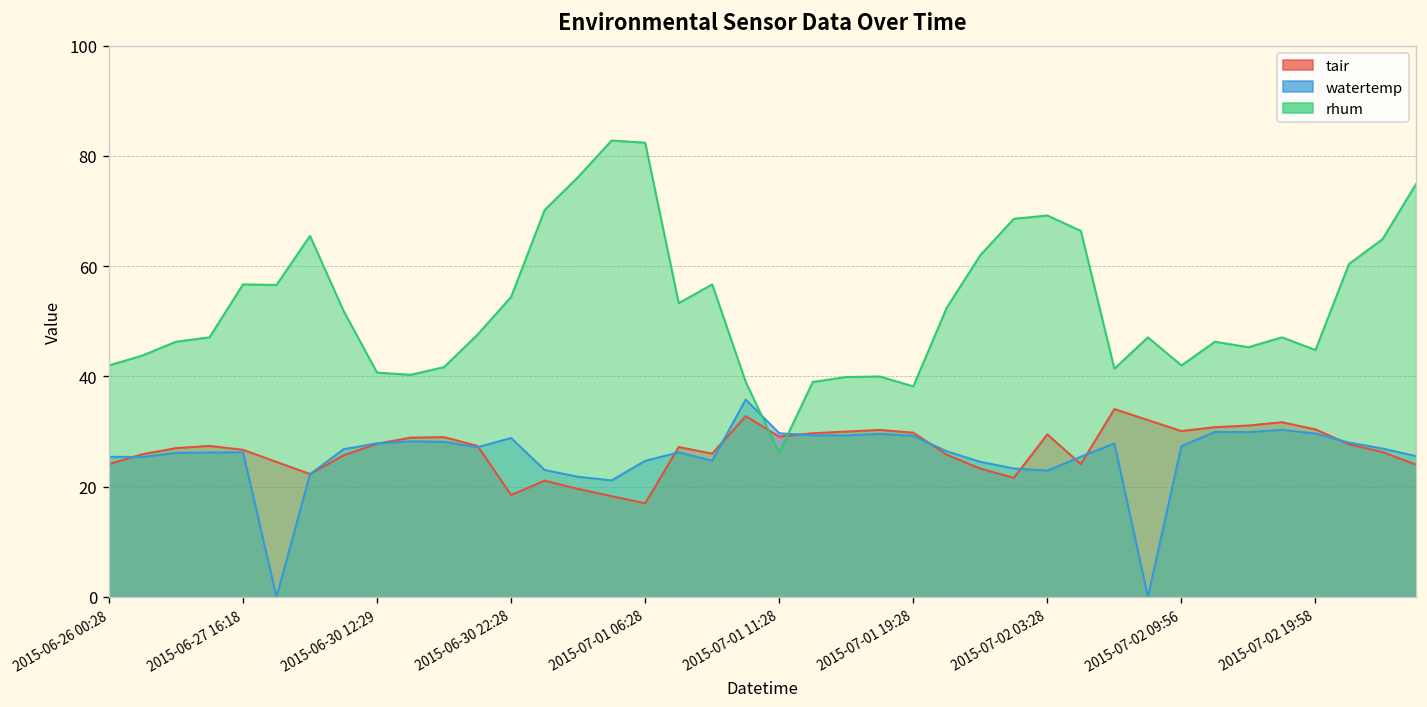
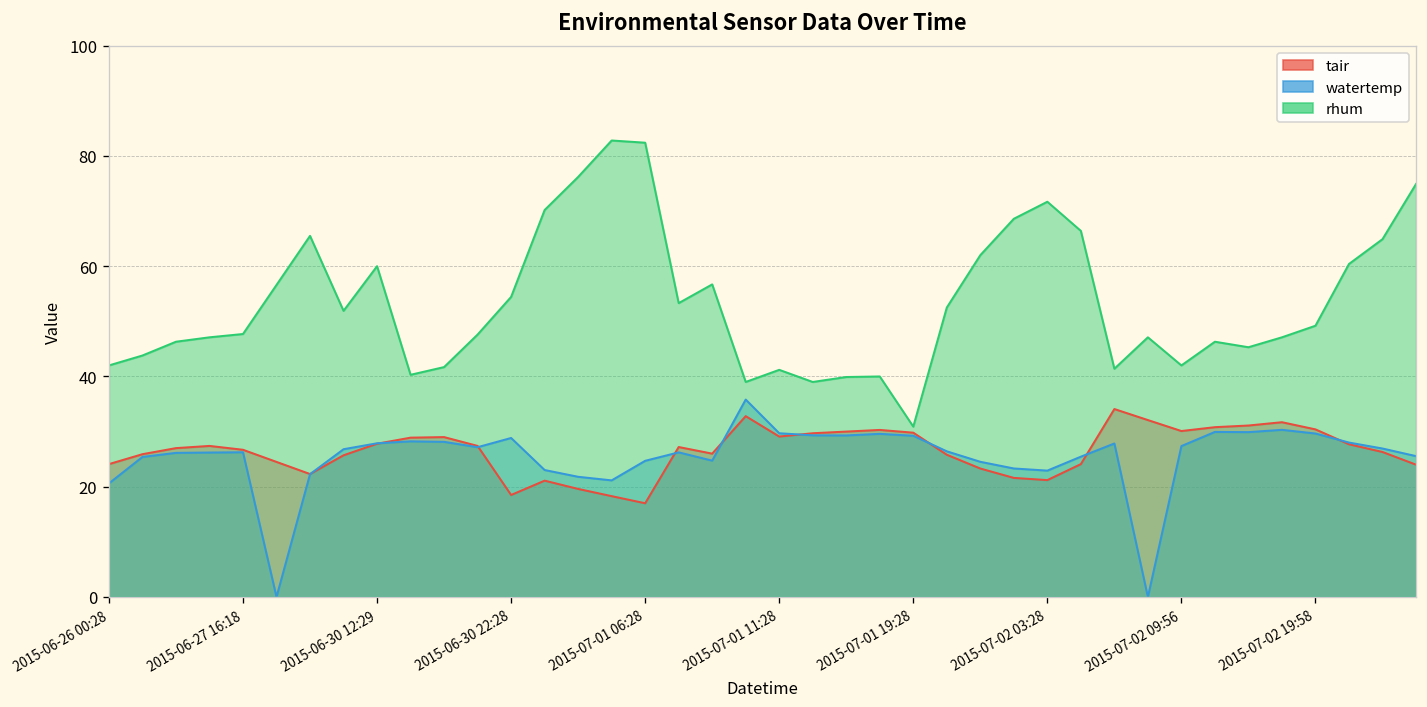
  {
    "tair": {
      "2015-06-26 00:28": 24,
      "2015-06-30 22:28": 19,
      "2015-07-01 06:28": 17,
      "2015-07-01 11:28": 29,
      "2015-07-01 19:28": 30,
-     "2015-07-02 03:28": 30,
+     "2015-07-02 03:28": 21,
      "2015-07-02 09:56": 30,
      "2015-07-02 19:58": 30
    },
    "watertemp": {
-     "2015-06-26 00:28": 25,
+     "2015-06-26 00:28": 21,
      "2015-06-30 22:28": 29,
      "2015-07-01 06:28": 25,
      "2015-07-01 11:28": 30,
      "2015-07-01 19:28": 29,
      "2015-07-02 03:28": 23,
      "2015-07-02 09:56": 27,
      "2015-07-02 19:58": 30
    },
    "rhum": {
      "2015-06-26 00:28": 42,
-     "2015-06-27 16:18": 57,
-     "2015-06-30 12:29": 41,
+     "2015-06-27 16:18": 48,
+     "2015-06-30 12:29": 60,
      "2015-06-30 22:28": 54,
      "2015-07-01 06:28": 82,
-     "2015-07-01 11:28": 26,
-     "2015-07-01 19:28": 38,
-     "2015-07-02 03:28": 69,
+     "2015-07-01 11:28": 41,
+     "2015-07-01 19:28": 31,
+     "2015-07-02 03:28": 72,
      "2015-07-02 09:56": 42,
-     "2015-07-02 19:58": 45
+     "2015-07-02 19:58": 49
    }
  }
